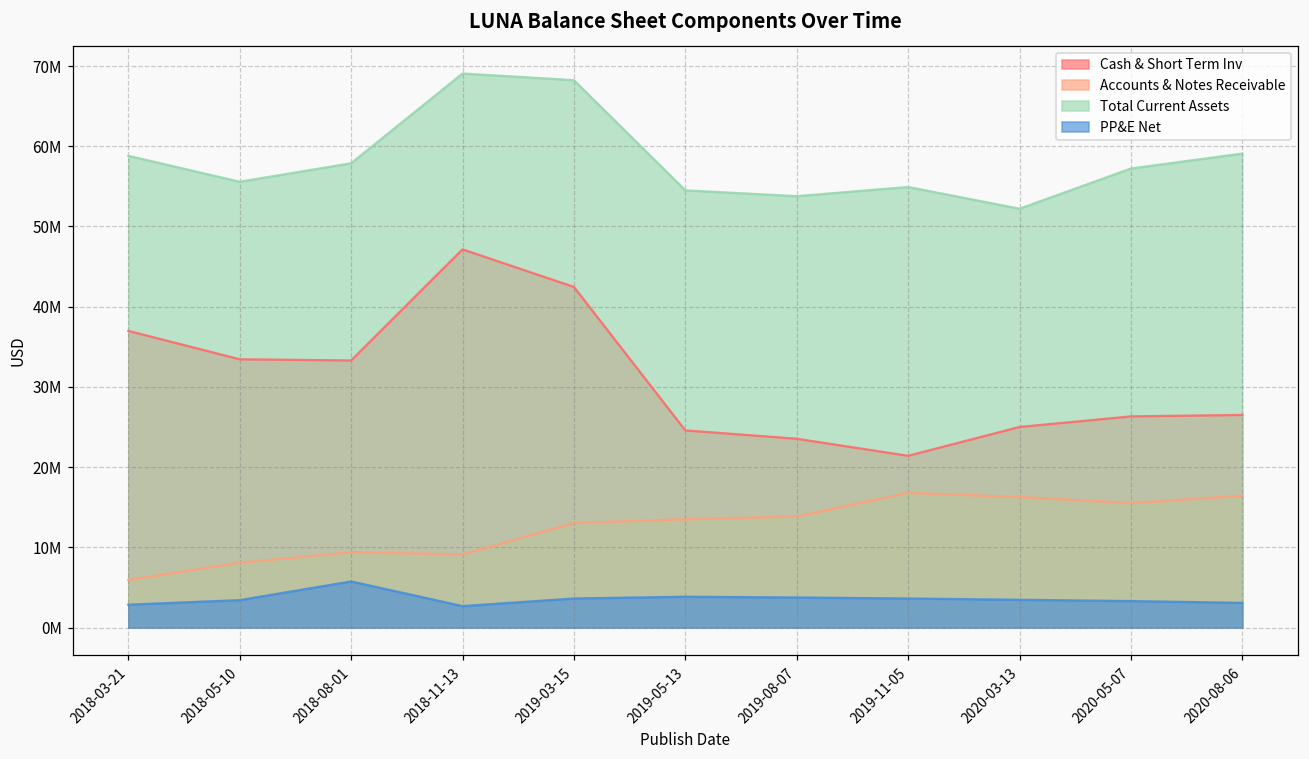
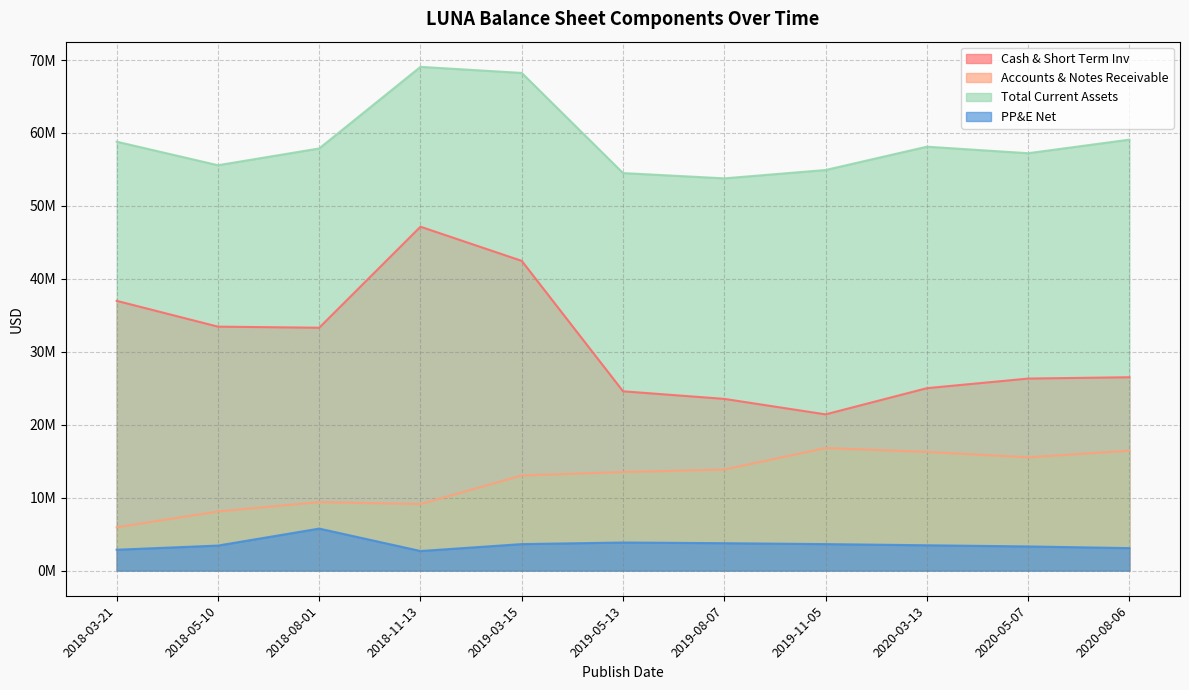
  {
    "Total Current Assets": {
      "2018-03-21": 59000000,
      "2018-05-10": 56000000,
      "2018-08-01": 58000000,
      "2018-11-13": 69000000,
      "2019-03-15": 68000000,
      "2019-05-13": 54000000,
      "2019-08-07": 54000000,
      "2019-11-05": 55000000,
-     "2020-03-13": 52000000,
+     "2020-03-13": 58000000,
      "2020-05-07": 57000000,
      "2020-08-06": 59000000
    },
    "PP&E Net": {
      "2018-03-21": 3000000,
      "2018-05-10": 3000000,
      "2018-08-01": 6000000,
      "2018-11-13": 3000000,
      "2019-03-15": 4000000,
      "2019-05-13": 4000000,
      "2019-08-07": 4000000,
      "2019-11-05": 4000000,
      "2020-03-13": 3000000,
      "2020-05-07": 3000000,
      "2020-08-06": 3000000
    }
  }
